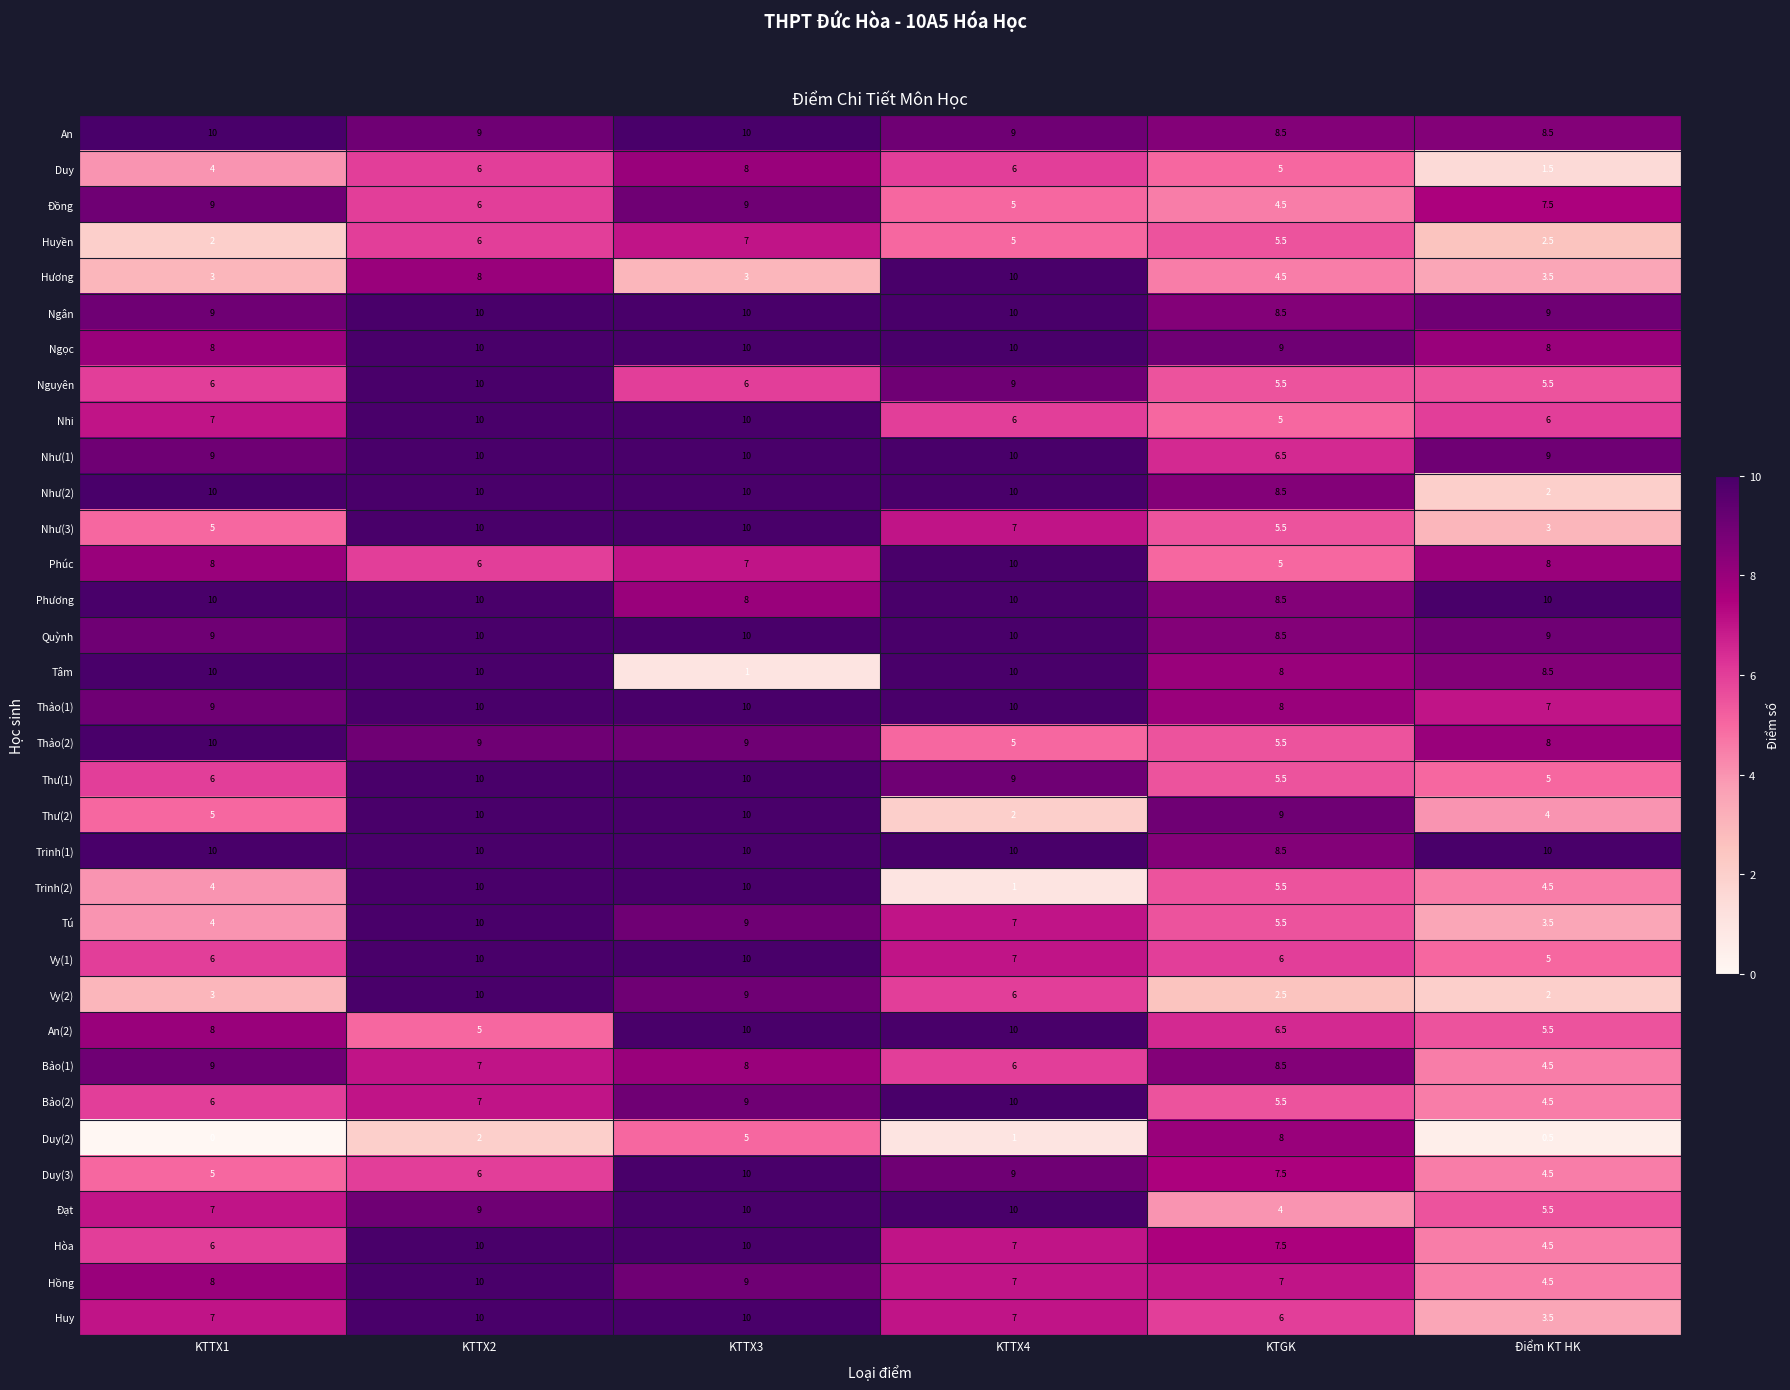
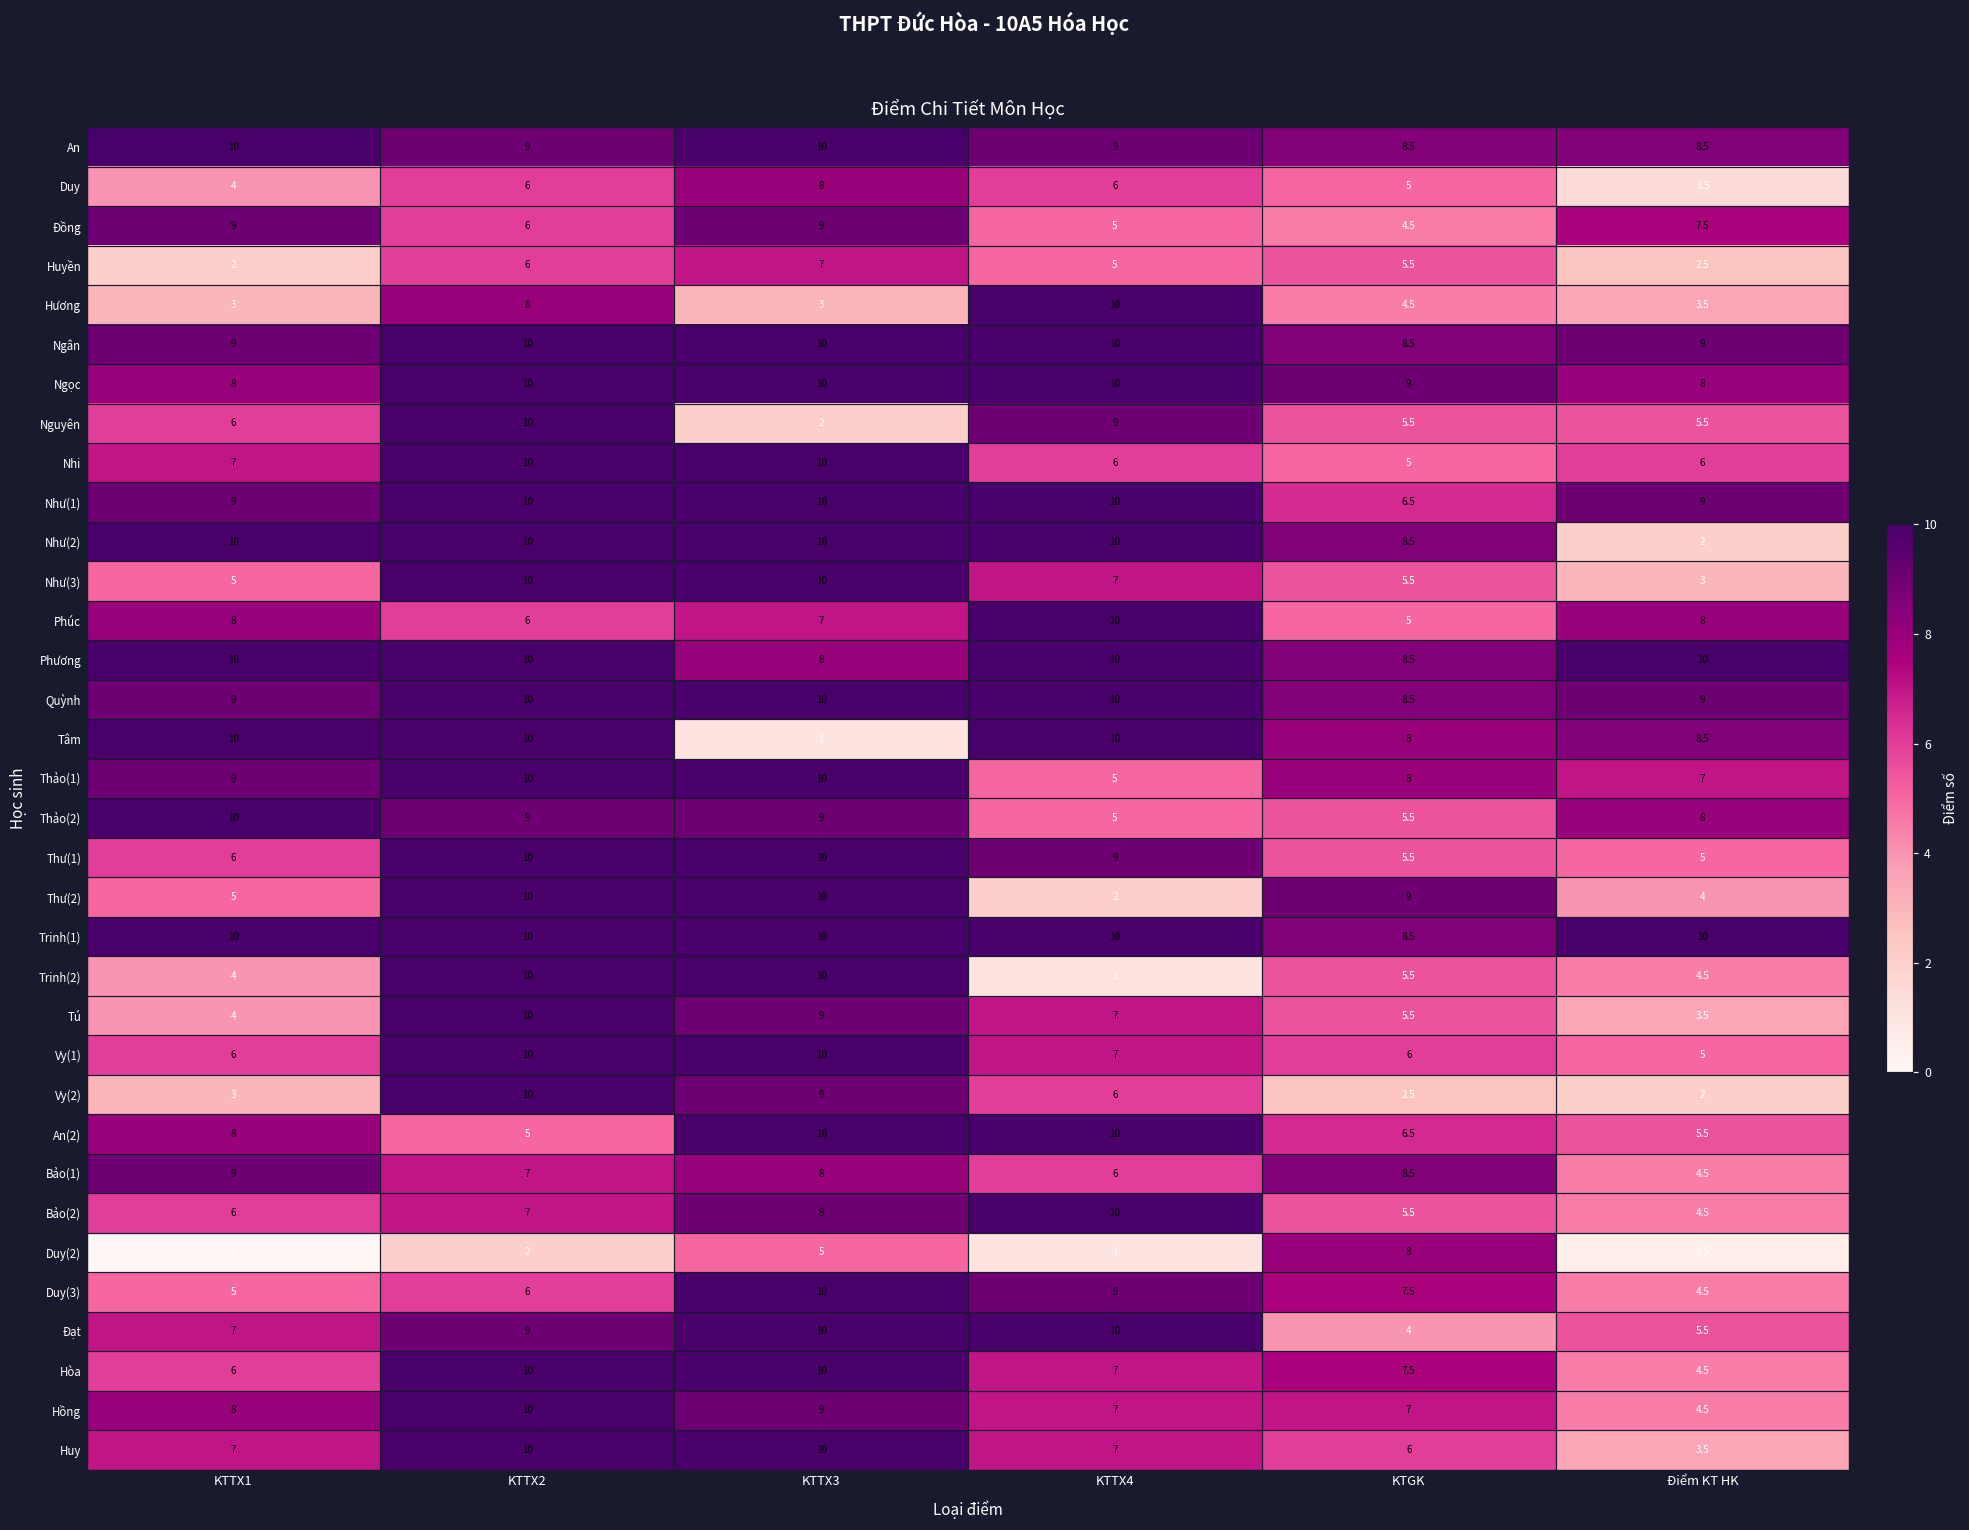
  {
    "An": {
      "KTTX1": 10,
      "KTTX2": 9,
      "KTTX3": 10,
      "KTTX4": 9,
      "KTGK": 8.5,
      "Điểm KT HK": 8.5
    },
    "Duy": {
      "KTTX1": 4,
      "KTTX2": 6,
      "KTTX3": 8,
      "KTTX4": 6,
      "KTGK": 5
    },
    "Đồng": {
      "KTTX1": 9,
      "KTTX2": 6,
      "KTTX3": 9,
      "KTTX4": 5,
      "KTGK": 4.5,
      "Điểm KT HK": 7.5
    },
    "Huyền": {
      "KTTX1": 2,
      "KTTX2": 6,
      "KTTX3": 7,
      "KTTX4": 5,
      "KTGK": 5.5,
      "Điểm KT HK": 2.5
    },
    "Hương": {
      "KTTX1": 3,
      "KTTX2": 8,
      "KTTX3": 3,
      "KTTX4": 10,
      "KTGK": 4.5,
      "Điểm KT HK": 3.5
    },
    "Ngân": {
      "KTTX1": 9,
      "KTTX2": 10,
      "KTTX3": 10,
      "KTTX4": 10,
      "KTGK": 8.5,
      "Điểm KT HK": 9
    },
    "Ngọc": {
      "KTTX1": 8,
      "KTTX2": 10,
      "KTTX3": 10,
      "KTTX4": 10,
      "KTGK": 9,
      "Điểm KT HK": 8
    },
    "Nguyên": {
      "KTTX1": 6,
      "KTTX2": 10,
-     "KTTX3": 6,
+     "KTTX3": 2,
      "KTTX4": 9,
      "KTGK": 5.5,
      "Điểm KT HK": 5.5
    },
    "Nhi": {
      "KTTX1": 7,
      "KTTX2": 10,
      "KTTX3": 10,
      "KTTX4": 6,
      "KTGK": 5,
      "Điểm KT HK": 6
    },
    "Như(1)": {
      "KTTX1": 9,
      "KTTX2": 10,
      "KTTX3": 10,
      "KTTX4": 10,
      "KTGK": 6.5,
      "Điểm KT HK": 9
    },
    "Như(2)": {
      "KTTX1": 10,
      "KTTX2": 10,
      "KTTX3": 10,
      "KTTX4": 10,
      "KTGK": 8.5,
      "Điểm KT HK": 2
    },
    "Như(3)": {
      "KTTX1": 5,
      "KTTX2": 10,
      "KTTX3": 10,
      "KTTX4": 7,
      "KTGK": 5.5,
      "Điểm KT HK": 3
    },
    "Phúc": {
      "KTTX1": 8,
      "KTTX2": 6,
      "KTTX3": 7,
      "KTTX4": 10,
      "KTGK": 5,
      "Điểm KT HK": 8
    },
    "Phương": {
      "KTTX1": 10,
      "KTTX2": 10,
      "KTTX3": 8,
      "KTTX4": 10,
      "KTGK": 8.5,
      "Điểm KT HK": 10
    },
    "Quỳnh": {
      "KTTX1": 9,
      "KTTX2": 10,
      "KTTX3": 10,
      "KTTX4": 10,
      "KTGK": 8.5,
      "Điểm KT HK": 9
    },
    "Tâm": {
      "KTTX1": 10,
      "KTTX2": 10,
      "KTTX4": 10,
      "KTGK": 8,
      "Điểm KT HK": 8.5
    },
    "Thảo(1)": {
      "KTTX1": 9,
      "KTTX2": 10,
      "KTTX3": 10,
-     "KTTX4": 10,
+     "KTTX4": 5,
      "KTGK": 8,
      "Điểm KT HK": 7
    },
    "Thảo(2)": {
      "KTTX1": 10,
      "KTTX2": 9,
      "KTTX3": 9,
      "KTTX4": 5,
      "KTGK": 5.5,
      "Điểm KT HK": 8
    },
    "Thư(1)": {
      "KTTX1": 6,
      "KTTX2": 10,
      "KTTX3": 10,
      "KTTX4": 9,
      "KTGK": 5.5,
      "Điểm KT HK": 5
    },
    "Thư(2)": {
      "KTTX1": 5,
      "KTTX2": 10,
      "KTTX3": 10,
      "KTTX4": 2,
      "KTGK": 9,
      "Điểm KT HK": 4
    },
    "Trinh(1)": {
      "KTTX1": 10,
      "KTTX2": 10,
      "KTTX3": 10,
      "KTTX4": 10,
      "KTGK": 8.5,
      "Điểm KT HK": 10
    },
    "Trinh(2)": {
      "KTTX1": 4,
      "KTTX2": 10,
      "KTTX3": 10,
      "KTGK": 5.5,
      "Điểm KT HK": 4.5
    },
    "Tú": {
      "KTTX1": 4,
      "KTTX2": 10,
      "KTTX3": 9,
      "KTTX4": 7,
      "KTGK": 5.5,
      "Điểm KT HK": 3.5
    },
    "Vy(1)": {
      "KTTX1": 6,
      "KTTX2": 10,
      "KTTX3": 10,
      "KTTX4": 7,
      "KTGK": 6,
      "Điểm KT HK": 5
    },
    "Vy(2)": {
      "KTTX1": 3,
      "KTTX2": 10,
      "KTTX3": 9,
      "KTTX4": 6,
      "KTGK": 2.5,
      "Điểm KT HK": 2
    },
    "An(2)": {
      "KTTX1": 8,
      "KTTX2": 5,
      "KTTX3": 10,
      "KTTX4": 10,
      "KTGK": 6.5,
      "Điểm KT HK": 5.5
    },
    "Bảo(1)": {
      "KTTX1": 9,
      "KTTX2": 7,
      "KTTX3": 8,
      "KTTX4": 6,
      "KTGK": 8.5,
      "Điểm KT HK": 4.5
    },
    "Bảo(2)": {
      "KTTX1": 6,
      "KTTX2": 7,
      "KTTX3": 9,
      "KTTX4": 10,
      "KTGK": 5.5,
      "Điểm KT HK": 4.5
    },
    "Duy(2)": {
      "KTTX2": 2,
      "KTTX3": 5,
      "KTGK": 8
    },
    "Duy(3)": {
      "KTTX1": 5,
      "KTTX2": 6,
      "KTTX3": 10,
      "KTTX4": 9,
      "KTGK": 7.5,
      "Điểm KT HK": 4.5
    },
    "Đạt": {
      "KTTX1": 7,
      "KTTX2": 9,
      "KTTX3": 10,
      "KTTX4": 10,
      "KTGK": 4,
      "Điểm KT HK": 5.5
    },
    "Hòa": {
      "KTTX1": 6,
      "KTTX2": 10,
      "KTTX3": 10,
      "KTTX4": 7,
      "KTGK": 7.5,
      "Điểm KT HK": 4.5
    },
    "Hồng": {
      "KTTX1": 8,
      "KTTX2": 10,
      "KTTX3": 9,
      "KTTX4": 7,
      "KTGK": 7,
      "Điểm KT HK": 4.5
    },
    "Huy": {
      "KTTX1": 7,
      "KTTX2": 10,
      "KTTX3": 10,
      "KTTX4": 7,
      "KTGK": 6,
      "Điểm KT HK": 3.5
    }
  }
